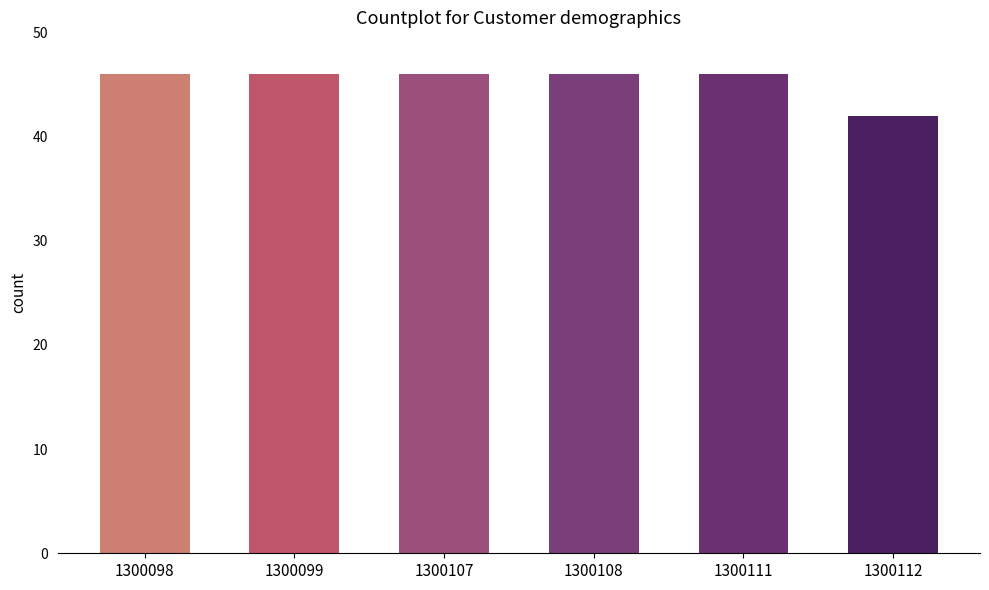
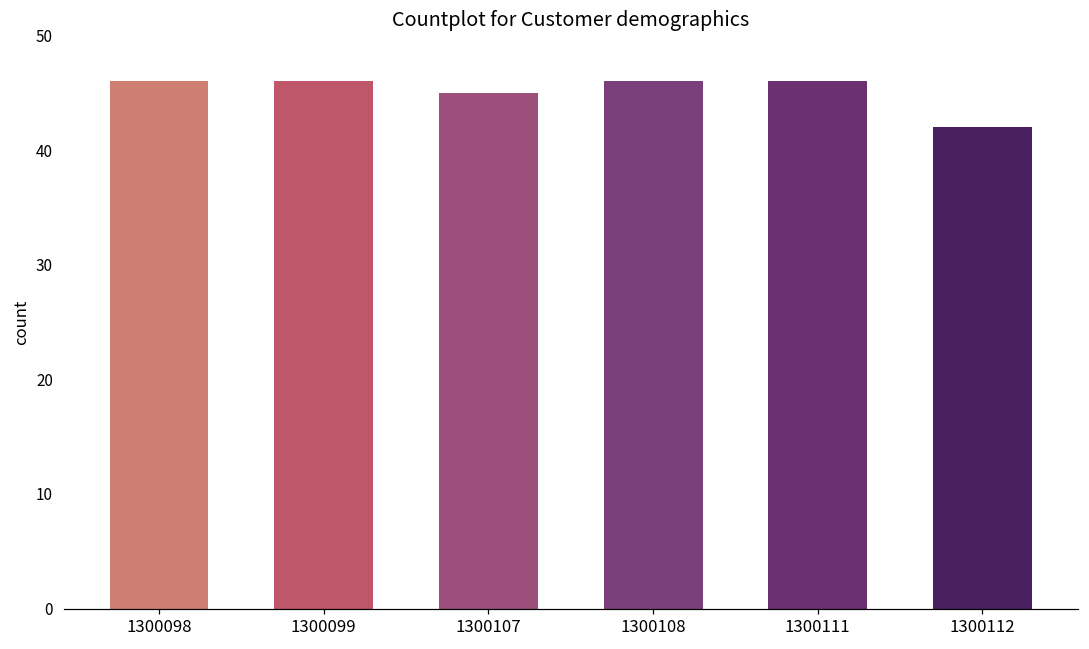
  {
    "1300098": 46,
    "1300099": 46,
-   "1300107": 46,
+   "1300107": 45,
    "1300108": 46,
    "1300111": 46,
    "1300112": 42
  }
